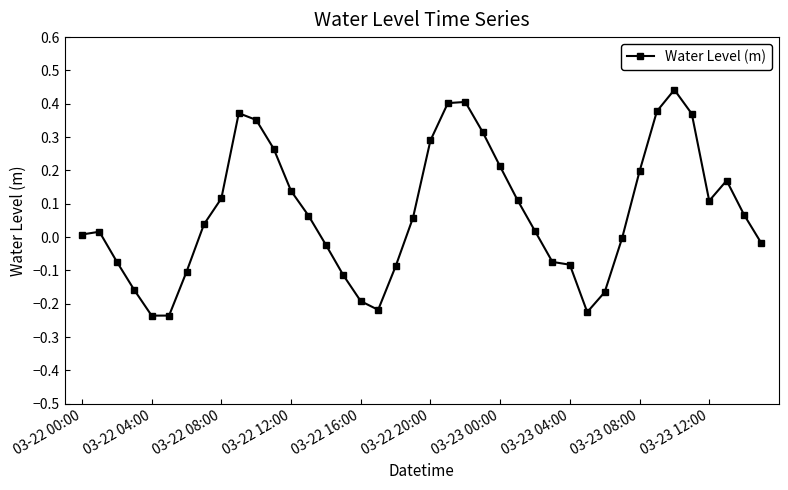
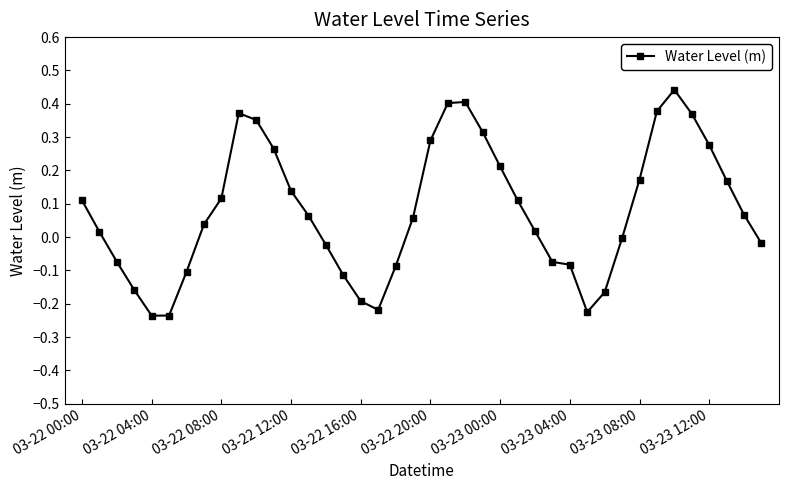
  {
-   "03-22 00:00": 0.01,
+   "03-22 00:00": 0.11,
    "03-22 04:00": -0.24,
    "03-22 08:00": 0.12,
    "03-22 12:00": 0.14,
    "03-22 16:00": -0.19,
    "03-22 20:00": 0.29,
    "03-23 00:00": 0.21,
    "03-23 04:00": -0.08,
-   "03-23 08:00": 0.20,
-   "03-23 12:00": 0.11
+   "03-23 08:00": 0.17,
+   "03-23 12:00": 0.28
  }
